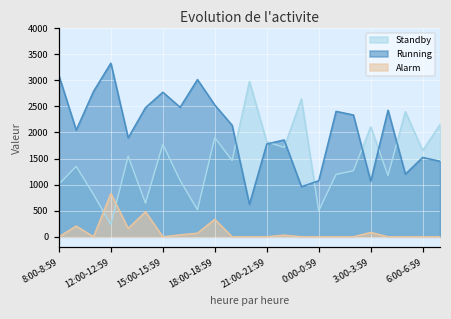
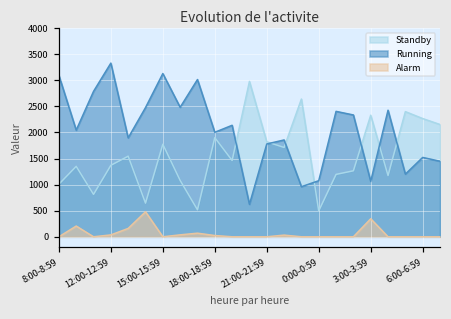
  {
    "Standby": {
      "8:00-8:59": 1000,
-     "12:00-12:59": 200,
+     "12:00-12:59": 1400,
      "15:00-15:59": 1800,
      "18:00-18:59": 1900,
      "0:00-0:59": 500,
-     "3:00-3:59": 2100,
-     "6:00-6:59": 1600
+     "3:00-3:59": 2300,
+     "6:00-6:59": 2300
    },
    "Running": {
      "8:00-8:59": 3100,
      "12:00-12:59": 3300,
-     "15:00-15:59": 2800,
-     "18:00-18:59": 2500,
+     "15:00-15:59": 3100,
+     "18:00-18:59": 2000,
      "0:00-0:59": 1100,
      "3:00-3:59": 1100,
      "6:00-6:59": 1500
    },
    "Alarm": {
      "8:00-8:59": 0,
-     "12:00-12:59": 800,
+     "12:00-12:59": 0,
      "15:00-15:59": 0,
-     "18:00-18:59": 300,
+     "18:00-18:59": 0,
      "21:00-21:59": 0,
      "0:00-0:59": 0,
-     "3:00-3:59": 100,
+     "3:00-3:59": 300,
      "6:00-6:59": 0
    }
  }
